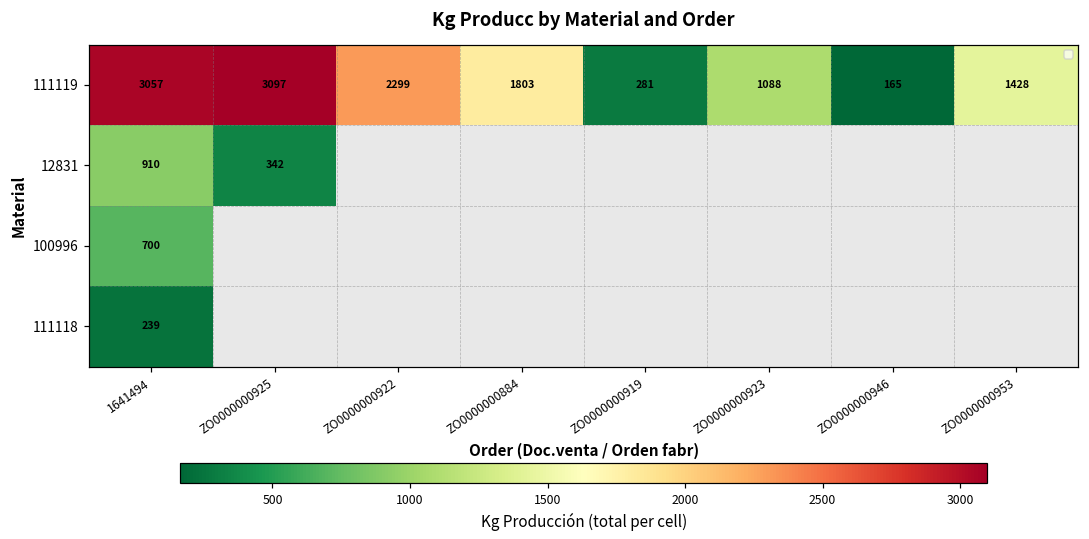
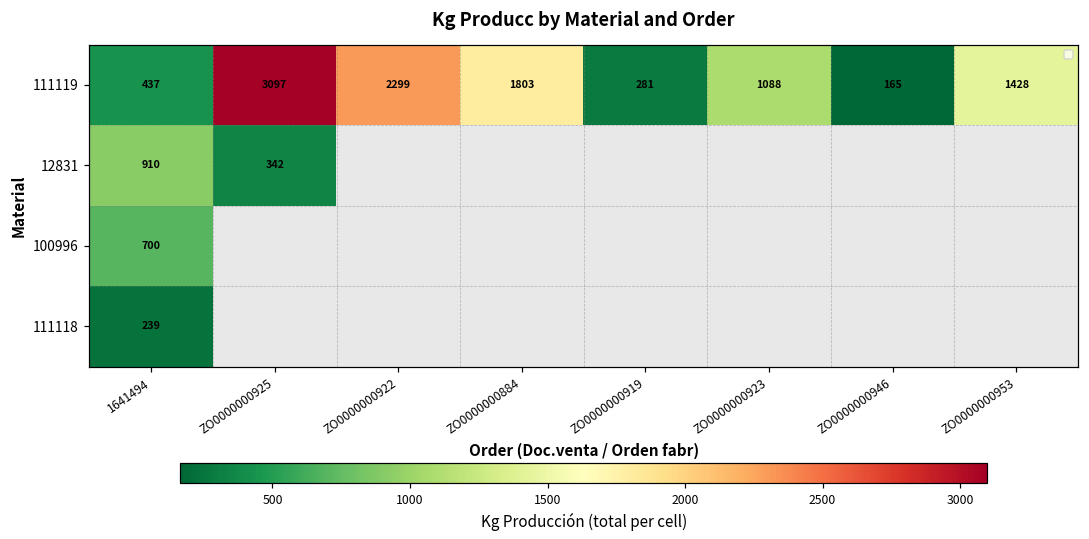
  {
    "111119": {
-     "1641494": 3057,
+     "1641494": 437,
      "ZO0000000925": 3097,
      "ZO0000000922": 2299,
      "ZO0000000884": 1803,
      "ZO0000000919": 281,
      "ZO0000000923": 1088,
      "ZO0000000946": 165,
      "ZO0000000953": 1428
    },
    "12831": {
      "1641494": 910,
      "ZO0000000925": 342
    },
    "100996": {
      "1641494": 700
    },
    "111118": {
      "1641494": 239
    }
  }
